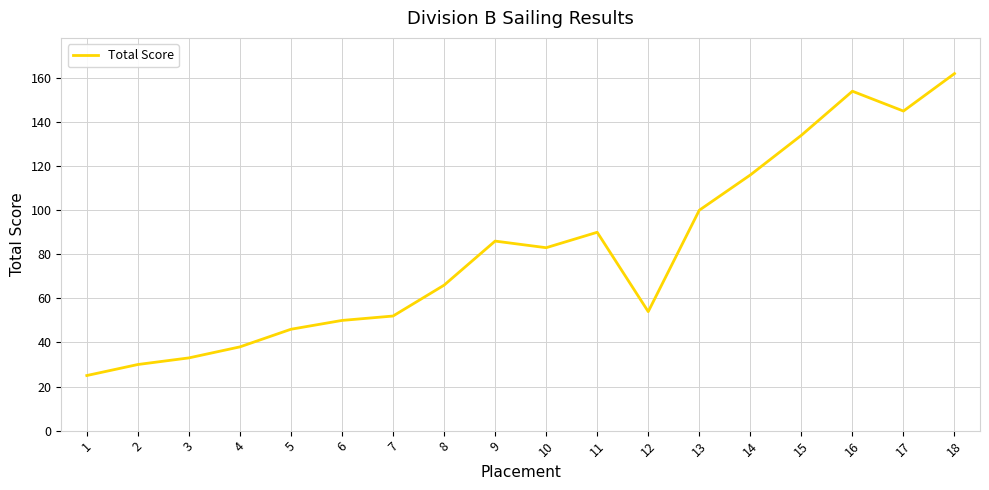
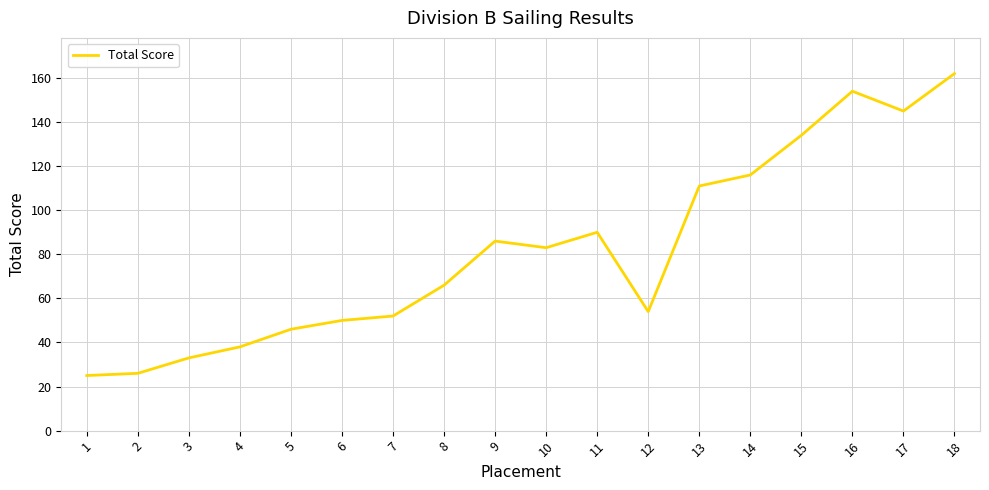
  {
    "1": 25,
-   "2": 30,
+   "2": 26,
    "3": 33,
    "4": 38,
    "5": 46,
    "6": 50,
    "7": 52,
    "8": 66,
    "9": 86,
    "10": 83,
    "11": 90,
    "12": 54,
-   "13": 100,
+   "13": 111,
    "14": 116,
    "15": 134,
    "16": 154,
    "17": 145,
    "18": 162
  }
